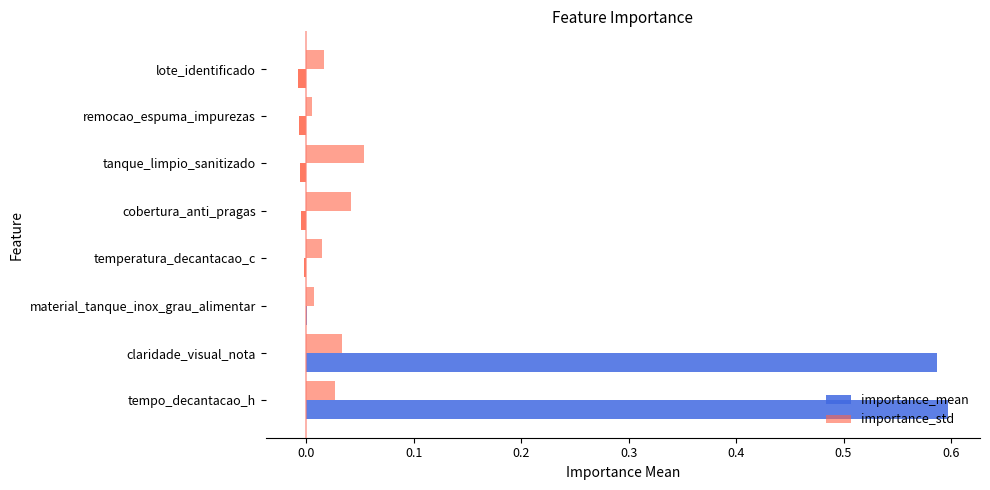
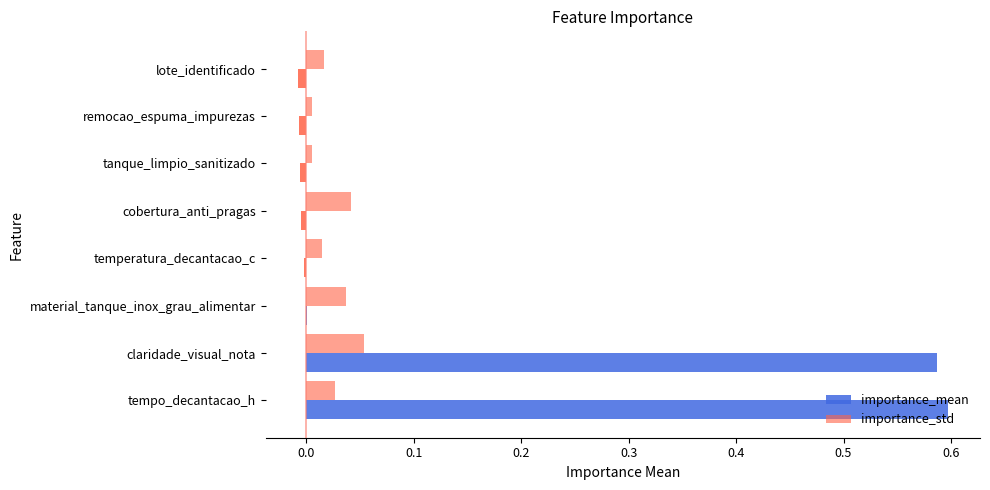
  {
    "importance_mean": {
      "lote_identificado": -0.008,
      "remocao_espuma_impurezas": -0.007,
      "tanque_limpio_sanitizado": -0.006,
      "cobertura_anti_pragas": -0.005,
      "temperatura_decantacao_c": -0.002,
      "claridade_visual_nota": 0.587,
      "tempo_decantacao_h": 0.597
    },
    "importance_std": {
      "lote_identificado": 0.017,
      "remocao_espuma_impurezas": 0.005,
-     "tanque_limpio_sanitizado": 0.054,
+     "tanque_limpio_sanitizado": 0.005,
      "cobertura_anti_pragas": 0.041,
      "temperatura_decantacao_c": 0.015,
-     "material_tanque_inox_grau_alimentar": 0.007,
-     "claridade_visual_nota": 0.033,
+     "material_tanque_inox_grau_alimentar": 0.036,
+     "claridade_visual_nota": 0.054,
      "tempo_decantacao_h": 0.027
    }
  }
